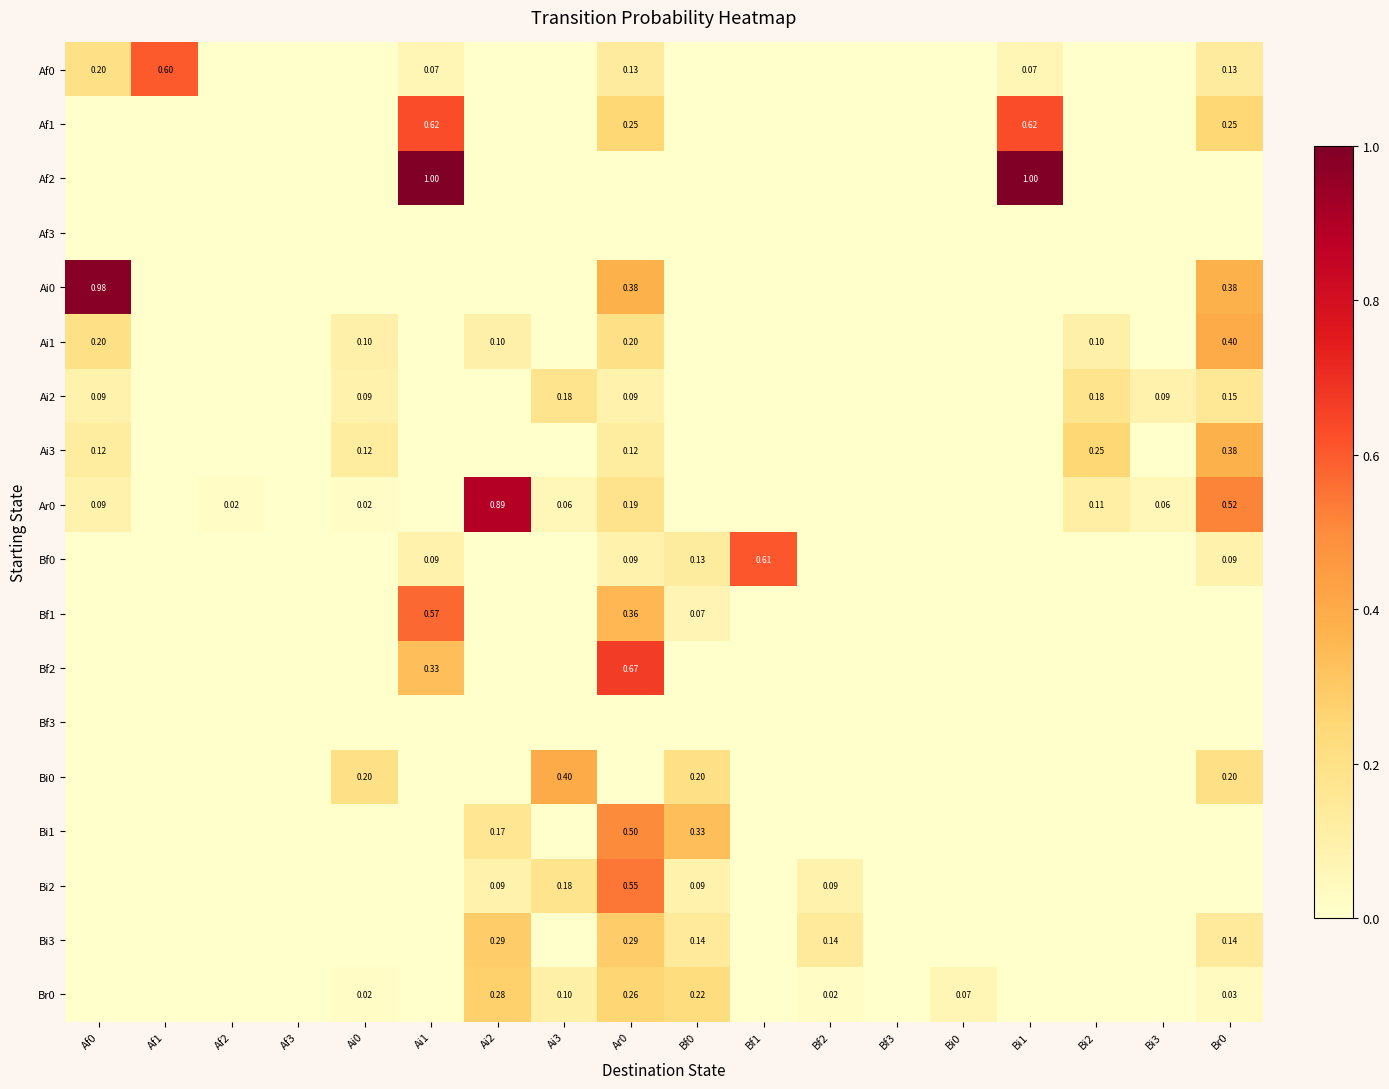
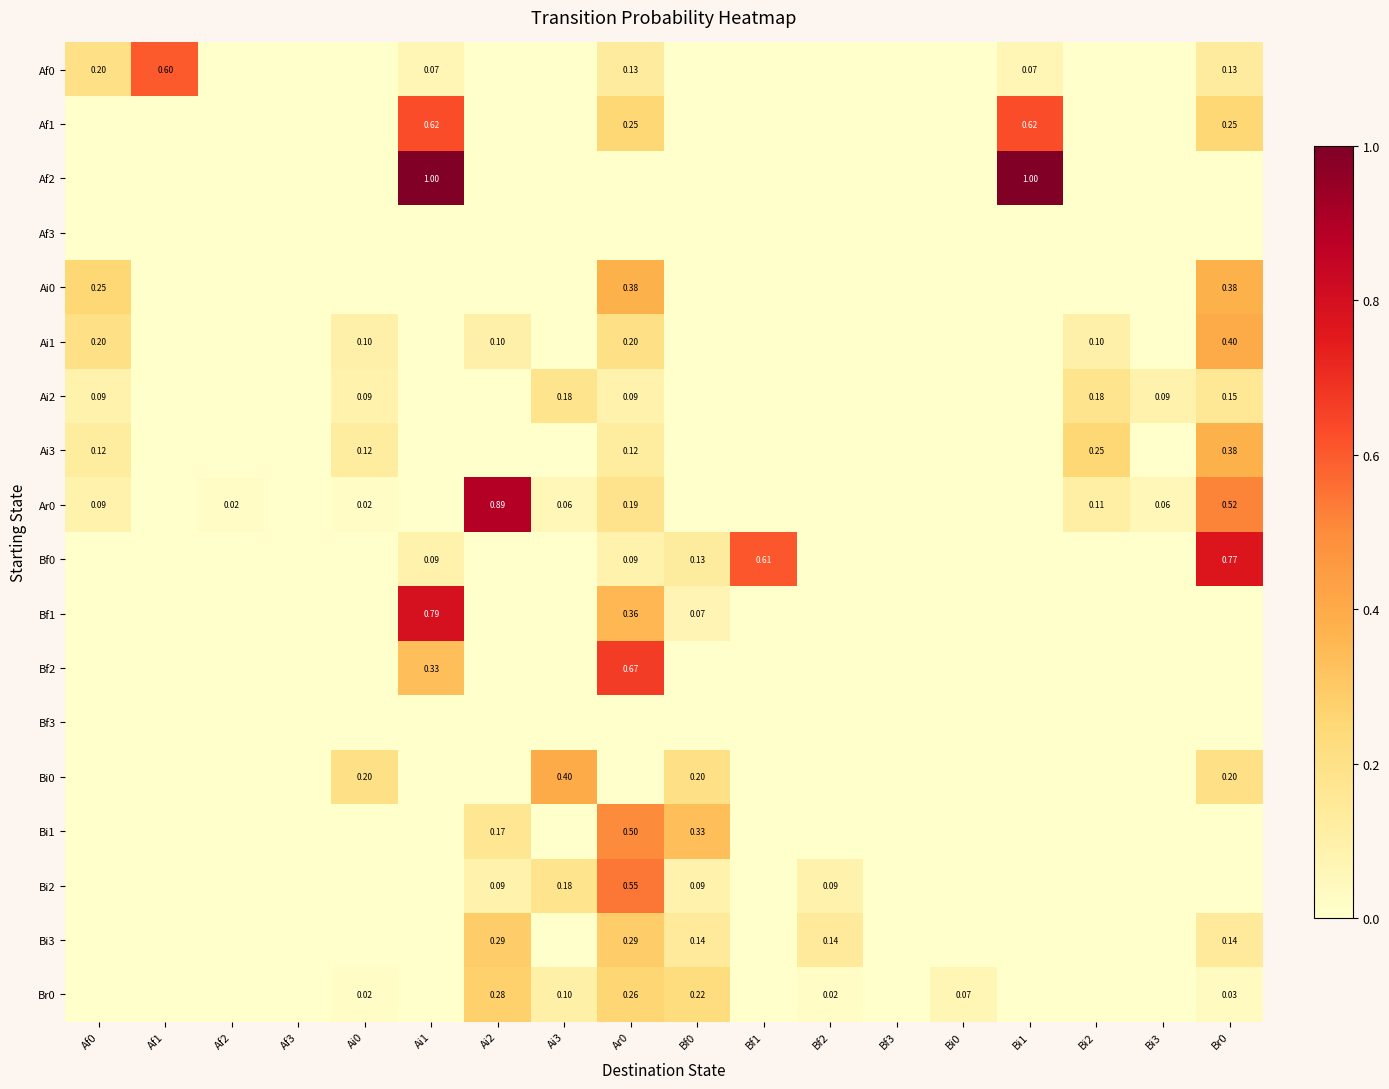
  {
    "Af0": {
      "Af0": 0.20,
      "Af1": 0.60,
      "Ai1": 0.07,
      "Ar0": 0.13,
      "Bi1": 0.07,
      "Br0": 0.13
    },
    "Af1": {
      "Ai1": 0.62,
      "Ar0": 0.25,
      "Bi1": 0.62,
      "Br0": 0.25
    },
    "Af2": {
      "Ai1": 1.00,
      "Bi1": 1.00
    },
    "Ai0": {
-     "Af0": 0.98,
+     "Af0": 0.25,
      "Ar0": 0.38,
      "Br0": 0.38
    },
    "Ai1": {
      "Af0": 0.20,
      "Ai0": 0.10,
      "Ai2": 0.10,
      "Ar0": 0.20,
      "Bi2": 0.10,
      "Br0": 0.40
    },
    "Ai2": {
      "Af0": 0.09,
      "Ai0": 0.09,
      "Ai3": 0.18,
      "Ar0": 0.09,
      "Bi2": 0.18,
      "Bi3": 0.09,
      "Br0": 0.15
    },
    "Ai3": {
      "Af0": 0.12,
      "Ai0": 0.12,
      "Ar0": 0.12,
      "Bi2": 0.25,
      "Br0": 0.38
    },
    "Ar0": {
      "Af0": 0.09,
      "Af2": 0.02,
      "Ai0": 0.02,
      "Ai2": 0.89,
      "Ai3": 0.06,
      "Ar0": 0.19,
      "Bi2": 0.11,
      "Bi3": 0.06,
      "Br0": 0.52
    },
    "Bf0": {
      "Ai1": 0.09,
      "Ar0": 0.09,
      "Bf0": 0.13,
      "Bf1": 0.61,
-     "Br0": 0.09
+     "Br0": 0.77
    },
    "Bf1": {
-     "Ai1": 0.57,
+     "Ai1": 0.79,
      "Ar0": 0.36,
      "Bf0": 0.07
    },
    "Bf2": {
      "Ai1": 0.33,
      "Ar0": 0.67
    },
    "Bi0": {
      "Ai0": 0.20,
      "Ai3": 0.40,
      "Bf0": 0.20,
      "Br0": 0.20
    },
    "Bi1": {
      "Ai2": 0.17,
      "Ar0": 0.50,
      "Bf0": 0.33
    },
    "Bi2": {
      "Ai2": 0.09,
      "Ai3": 0.18,
      "Ar0": 0.55,
      "Bf0": 0.09,
      "Bf2": 0.09
    },
    "Bi3": {
      "Ai2": 0.29,
      "Ar0": 0.29,
      "Bf0": 0.14,
      "Bf2": 0.14,
      "Br0": 0.14
    },
    "Br0": {
      "Ai0": 0.02,
      "Ai2": 0.28,
      "Ai3": 0.10,
      "Ar0": 0.26,
      "Bf0": 0.22,
      "Bf2": 0.02,
      "Bi0": 0.07,
      "Br0": 0.03
    }
  }
